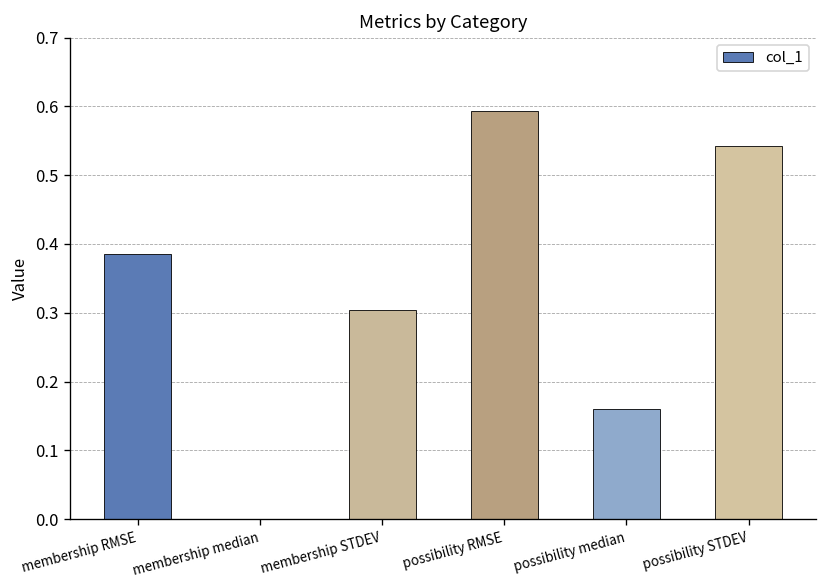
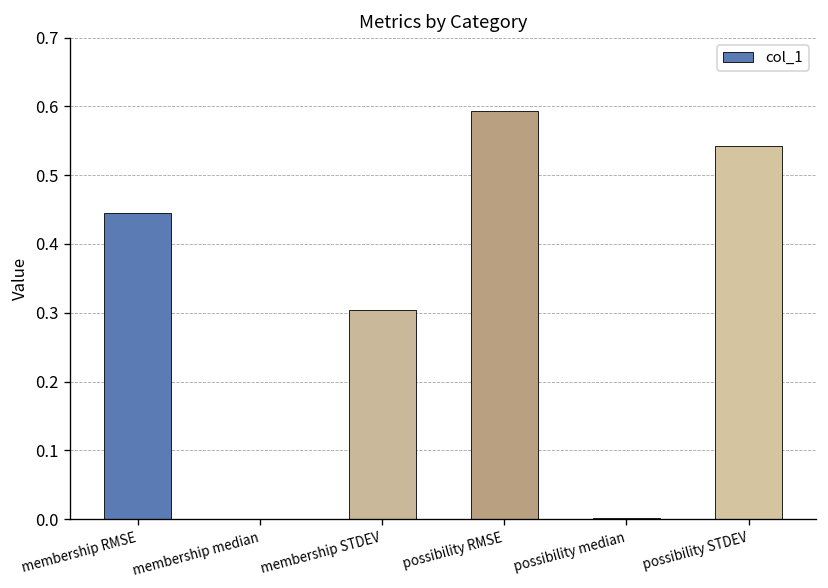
  {
-   "membership RMSE": 0.39,
+   "membership RMSE": 0.45,
    "membership STDEV": 0.30,
    "possibility RMSE": 0.59,
-   "possibility median": 0.16,
+   "possibility median": 0.00,
    "possibility STDEV": 0.54
  }
